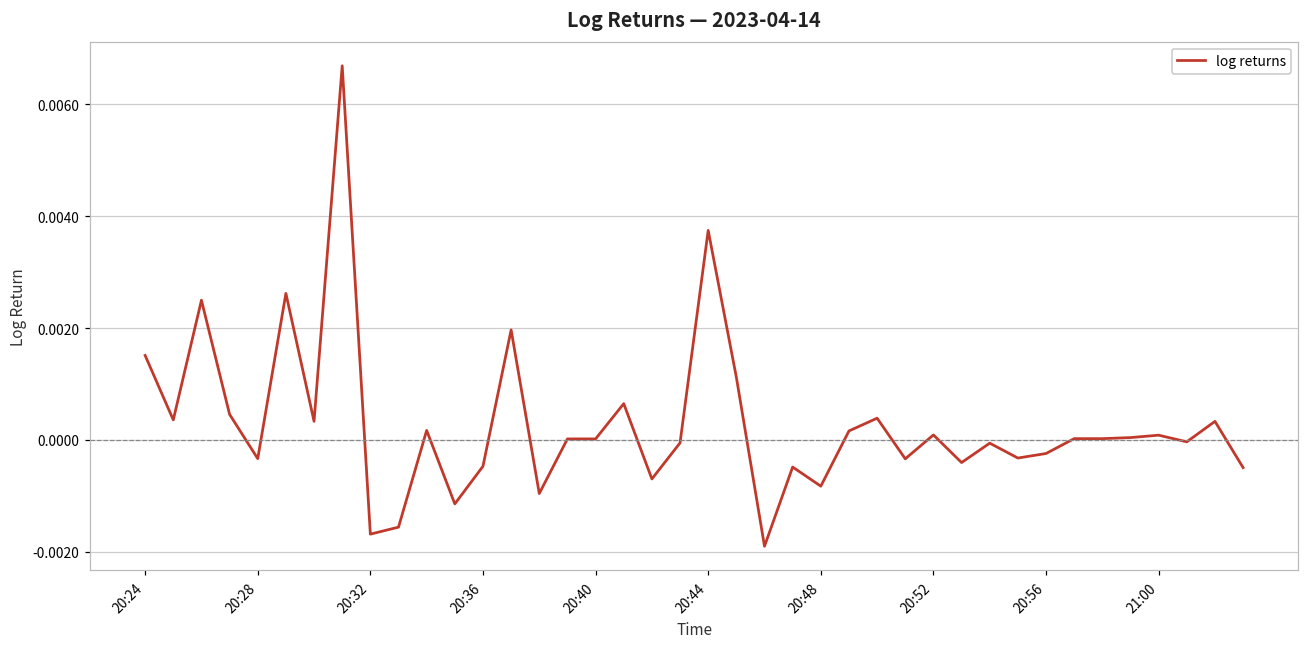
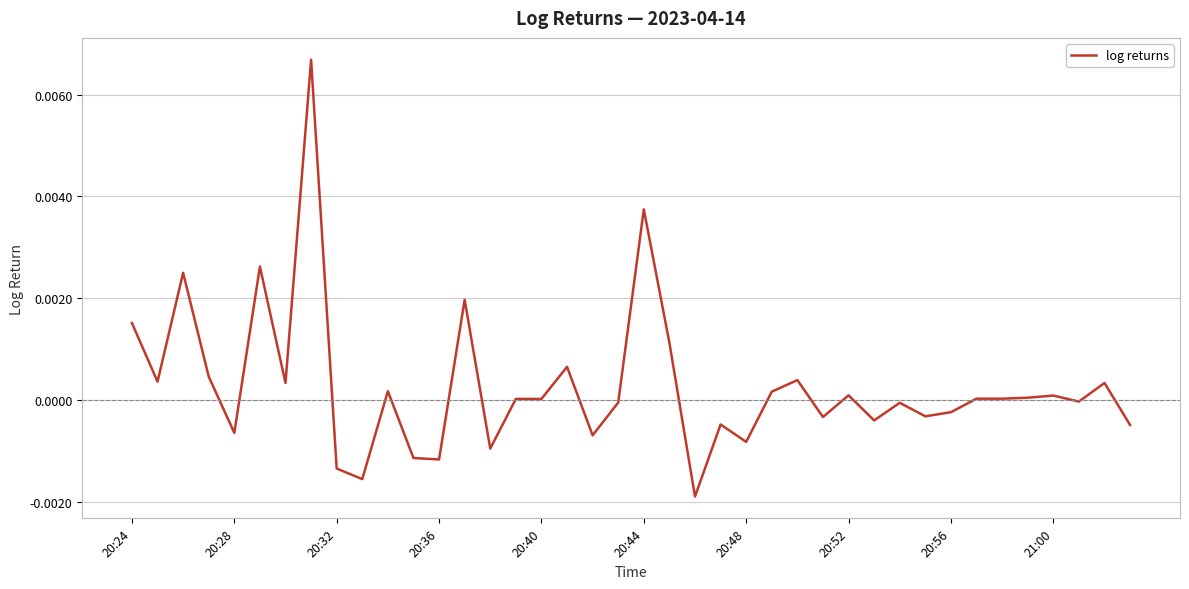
  {
    "20:24": 0.0015,
-   "20:28": -0.0003,
-   "20:32": -0.0017,
-   "20:36": -0.0005,
+   "20:28": -0.0006,
+   "20:32": -0.0013,
+   "20:36": -0.0012,
    "20:40": 0.0000,
    "20:44": 0.0037,
    "20:48": -0.0008,
    "20:52": 0.0001,
    "20:56": -0.0002,
    "21:00": 0.0001
  }
